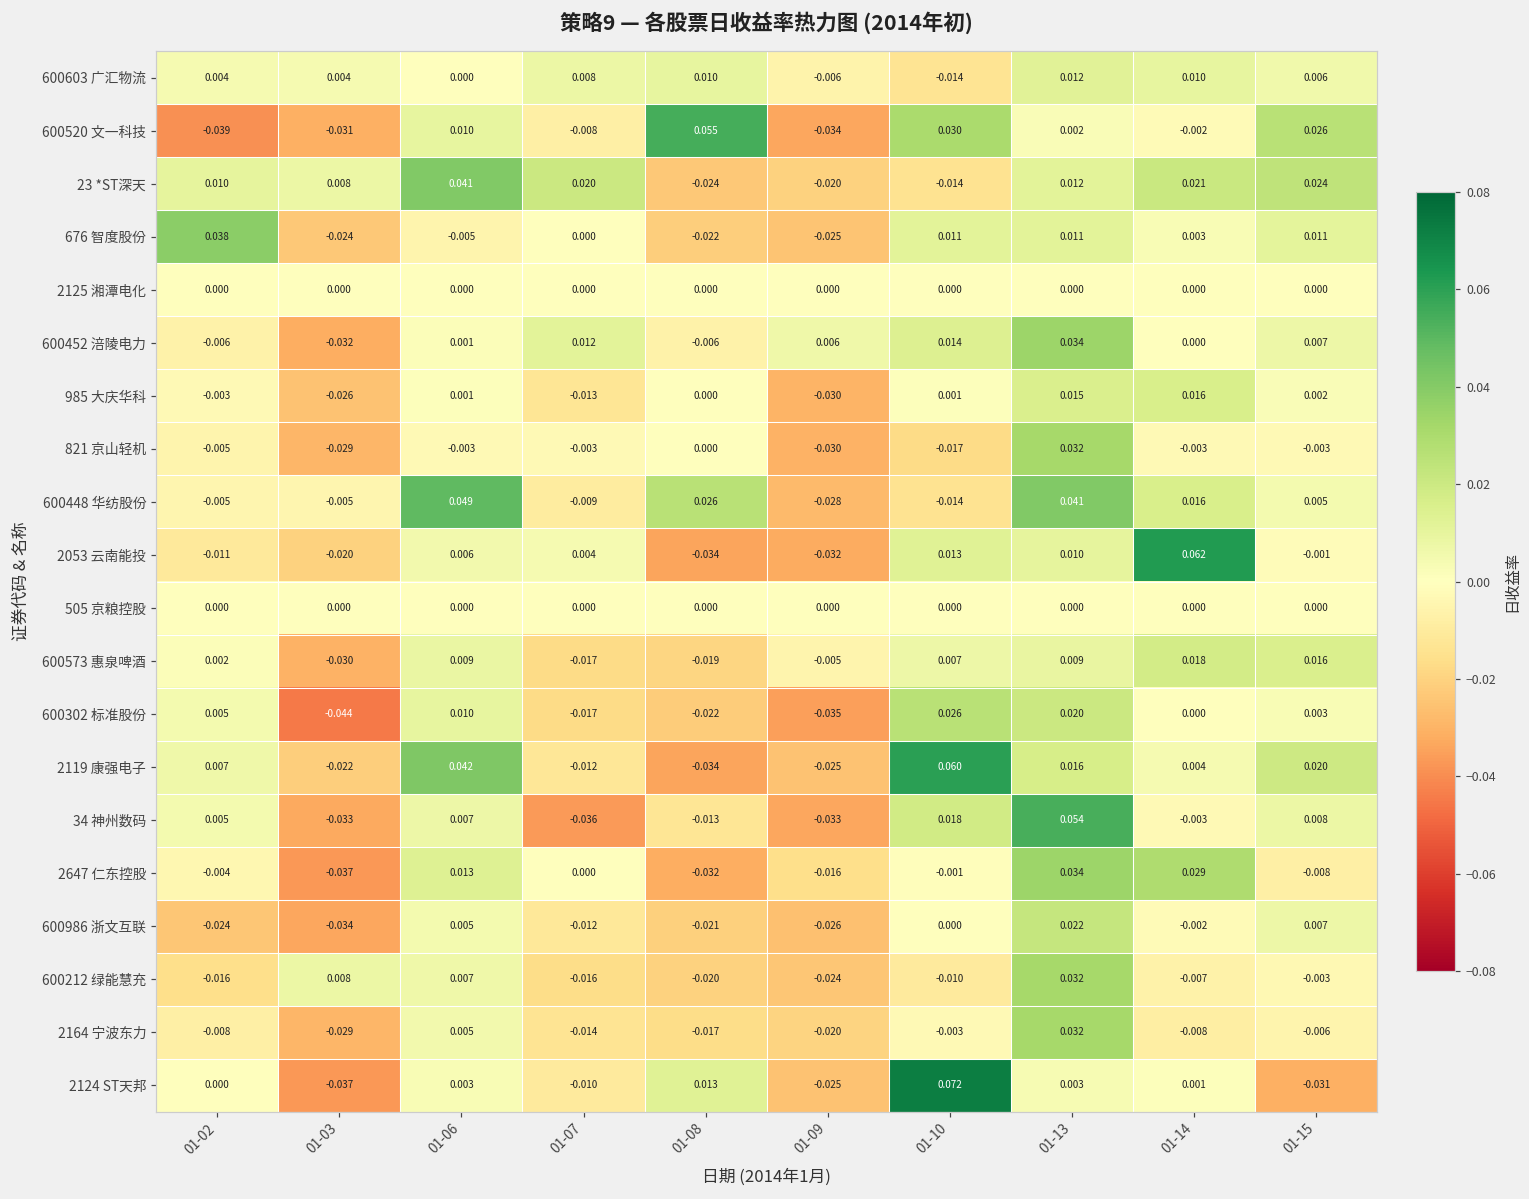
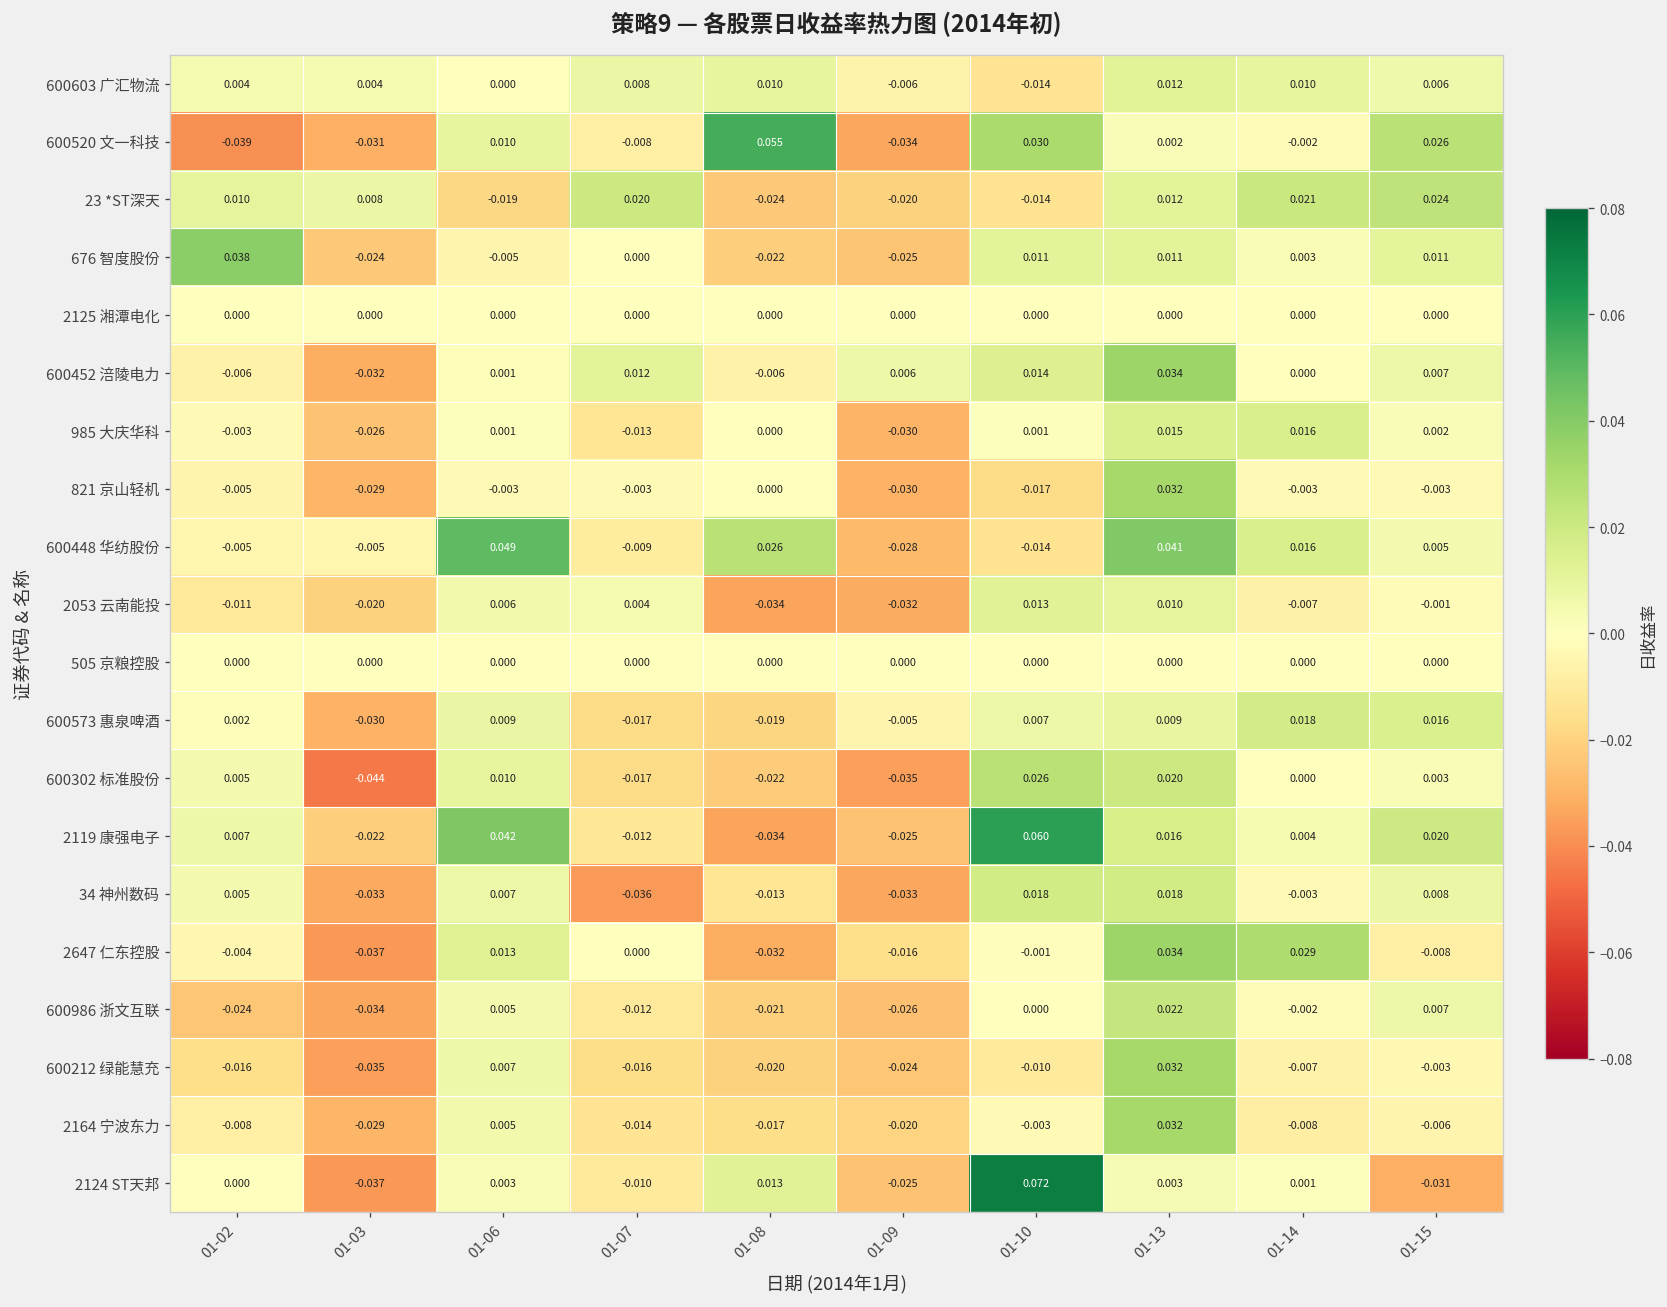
  {
    "600603 广汇物流": {
      "01-02": 0.004,
      "01-03": 0.004,
      "01-06": 0.000,
      "01-07": 0.008,
      "01-08": 0.010,
      "01-09": -0.006,
      "01-10": -0.014,
      "01-13": 0.012,
      "01-14": 0.010,
      "01-15": 0.006
    },
    "600520 文一科技": {
      "01-02": -0.039,
      "01-03": -0.031,
      "01-06": 0.010,
      "01-07": -0.008,
      "01-08": 0.055,
      "01-09": -0.034,
      "01-10": 0.030,
      "01-13": 0.002,
      "01-14": -0.002,
      "01-15": 0.026
    },
    "23 *ST深天": {
      "01-02": 0.010,
      "01-03": 0.008,
-     "01-06": 0.041,
+     "01-06": -0.019,
      "01-07": 0.020,
      "01-08": -0.024,
      "01-09": -0.020,
      "01-10": -0.014,
      "01-13": 0.012,
      "01-14": 0.021,
      "01-15": 0.024
    },
    "676 智度股份": {
      "01-02": 0.038,
      "01-03": -0.024,
      "01-06": -0.005,
      "01-07": 0.000,
      "01-08": -0.022,
      "01-09": -0.025,
      "01-10": 0.011,
      "01-13": 0.011,
      "01-14": 0.003,
      "01-15": 0.011
    },
    "2125 湘潭电化": {
      "01-02": 0.000,
      "01-03": 0.000,
      "01-06": 0.000,
      "01-07": 0.000,
      "01-08": 0.000,
      "01-09": 0.000,
      "01-10": 0.000,
      "01-13": 0.000,
      "01-14": 0.000,
      "01-15": 0.000
    },
    "600452 涪陵电力": {
      "01-02": -0.006,
      "01-03": -0.032,
      "01-06": 0.001,
      "01-07": 0.012,
      "01-08": -0.006,
      "01-09": 0.006,
      "01-10": 0.014,
      "01-13": 0.034,
      "01-14": 0.000,
      "01-15": 0.007
    },
    "985 大庆华科": {
      "01-02": -0.003,
      "01-03": -0.026,
      "01-06": 0.001,
      "01-07": -0.013,
      "01-08": 0.000,
      "01-09": -0.030,
      "01-10": 0.001,
      "01-13": 0.015,
      "01-14": 0.016,
      "01-15": 0.002
    },
    "821 京山轻机": {
      "01-02": -0.005,
      "01-03": -0.029,
      "01-06": -0.003,
      "01-07": -0.003,
      "01-08": 0.000,
      "01-09": -0.030,
      "01-10": -0.017,
      "01-13": 0.032,
      "01-14": -0.003,
      "01-15": -0.003
    },
    "600448 华纺股份": {
      "01-02": -0.005,
      "01-03": -0.005,
      "01-06": 0.049,
      "01-07": -0.009,
      "01-08": 0.026,
      "01-09": -0.028,
      "01-10": -0.014,
      "01-13": 0.041,
      "01-14": 0.016,
      "01-15": 0.005
    },
    "2053 云南能投": {
      "01-02": -0.011,
      "01-03": -0.020,
      "01-06": 0.006,
      "01-07": 0.004,
      "01-08": -0.034,
      "01-09": -0.032,
      "01-10": 0.013,
      "01-13": 0.010,
-     "01-14": 0.062,
+     "01-14": -0.007,
      "01-15": -0.001
    },
    "505 京粮控股": {
      "01-02": 0.000,
      "01-03": 0.000,
      "01-06": 0.000,
      "01-07": 0.000,
      "01-08": 0.000,
      "01-09": 0.000,
      "01-10": 0.000,
      "01-13": 0.000,
      "01-14": 0.000,
      "01-15": 0.000
    },
    "600573 惠泉啤酒": {
      "01-02": 0.002,
      "01-03": -0.030,
      "01-06": 0.009,
      "01-07": -0.017,
      "01-08": -0.019,
      "01-09": -0.005,
      "01-10": 0.007,
      "01-13": 0.009,
      "01-14": 0.018,
      "01-15": 0.016
    },
    "600302 标准股份": {
      "01-02": 0.005,
      "01-03": -0.044,
      "01-06": 0.010,
      "01-07": -0.017,
      "01-08": -0.022,
      "01-09": -0.035,
      "01-10": 0.026,
      "01-13": 0.020,
      "01-14": 0.000,
      "01-15": 0.003
    },
    "2119 康强电子": {
      "01-02": 0.007,
      "01-03": -0.022,
      "01-06": 0.042,
      "01-07": -0.012,
      "01-08": -0.034,
      "01-09": -0.025,
      "01-10": 0.060,
      "01-13": 0.016,
      "01-14": 0.004,
      "01-15": 0.020
    },
    "34 神州数码": {
      "01-02": 0.005,
      "01-03": -0.033,
      "01-06": 0.007,
      "01-07": -0.036,
      "01-08": -0.013,
      "01-09": -0.033,
      "01-10": 0.018,
-     "01-13": 0.054,
+     "01-13": 0.018,
      "01-14": -0.003,
      "01-15": 0.008
    },
    "2647 仁东控股": {
      "01-02": -0.004,
      "01-03": -0.037,
      "01-06": 0.013,
      "01-07": 0.000,
      "01-08": -0.032,
      "01-09": -0.016,
      "01-10": -0.001,
      "01-13": 0.034,
      "01-14": 0.029,
      "01-15": -0.008
    },
    "600986 浙文互联": {
      "01-02": -0.024,
      "01-03": -0.034,
      "01-06": 0.005,
      "01-07": -0.012,
      "01-08": -0.021,
      "01-09": -0.026,
      "01-10": 0.000,
      "01-13": 0.022,
      "01-14": -0.002,
      "01-15": 0.007
    },
    "600212 绿能慧充": {
      "01-02": -0.016,
-     "01-03": 0.008,
+     "01-03": -0.035,
      "01-06": 0.007,
      "01-07": -0.016,
      "01-08": -0.020,
      "01-09": -0.024,
      "01-10": -0.010,
      "01-13": 0.032,
      "01-14": -0.007,
      "01-15": -0.003
    },
    "2164 宁波东力": {
      "01-02": -0.008,
      "01-03": -0.029,
      "01-06": 0.005,
      "01-07": -0.014,
      "01-08": -0.017,
      "01-09": -0.020,
      "01-10": -0.003,
      "01-13": 0.032,
      "01-14": -0.008,
      "01-15": -0.006
    },
    "2124 ST天邦": {
      "01-02": 0.000,
      "01-03": -0.037,
      "01-06": 0.003,
      "01-07": -0.010,
      "01-08": 0.013,
      "01-09": -0.025,
      "01-10": 0.072,
      "01-13": 0.003,
      "01-14": 0.001,
      "01-15": -0.031
    }
  }
